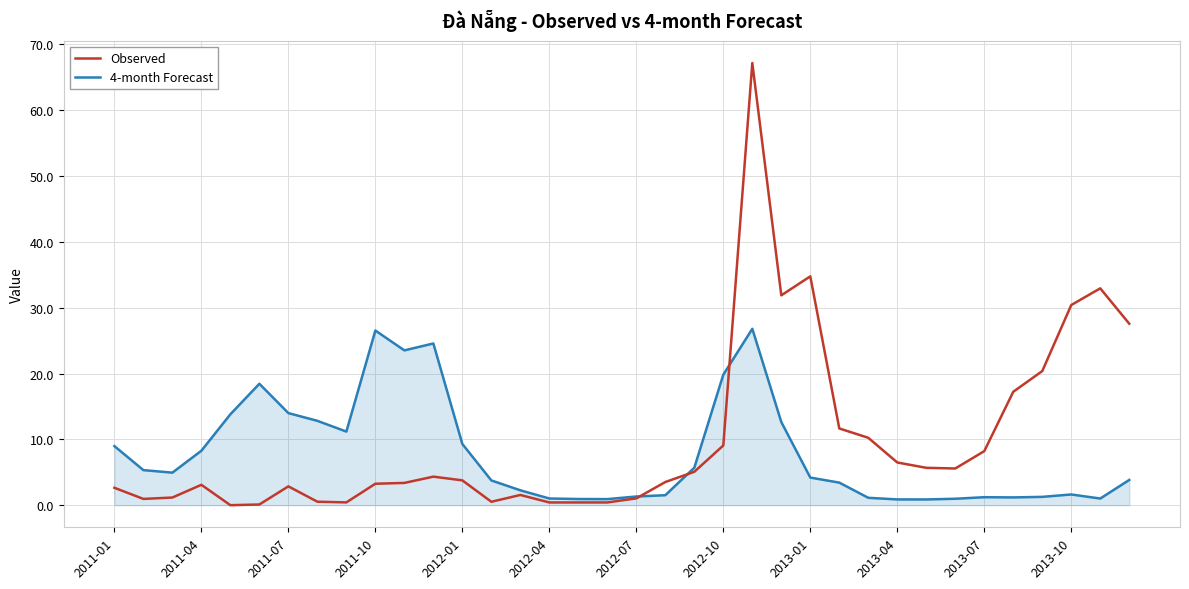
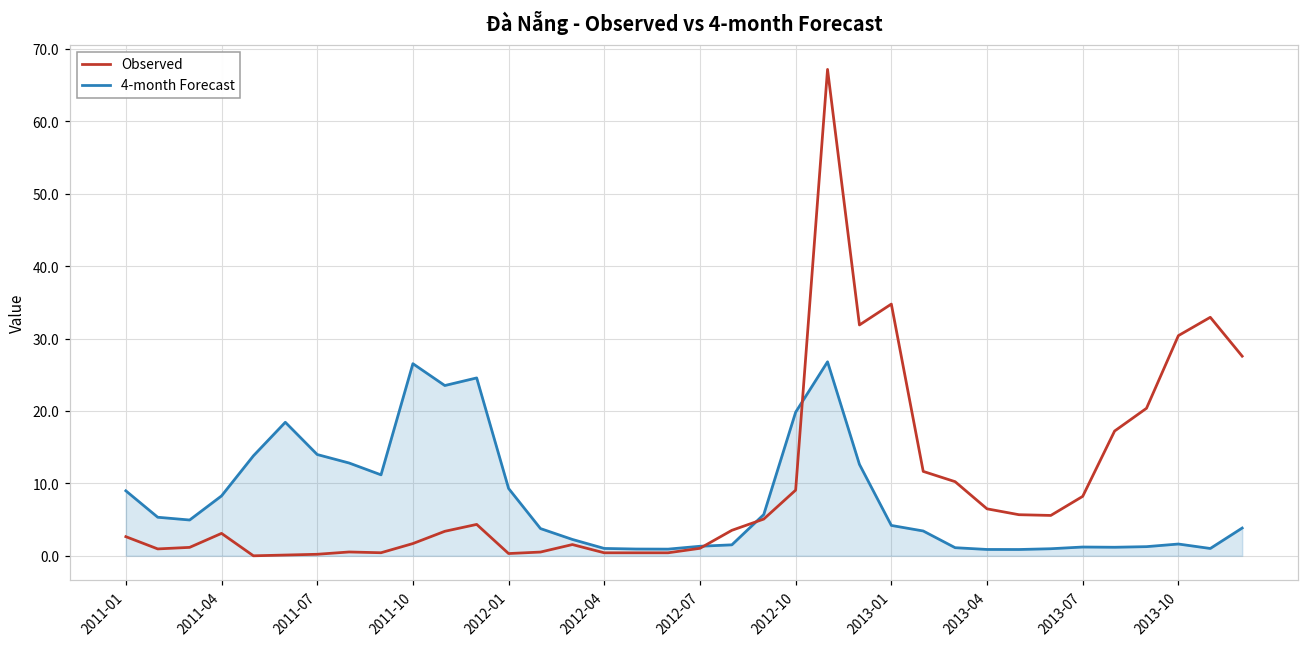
  {
    "Observed": {
      "2011-01": 3,
      "2011-04": 3,
-     "2011-07": 3,
-     "2011-10": 3,
-     "2012-01": 4,
+     "2011-07": 0,
+     "2011-10": 2,
+     "2012-01": 0,
      "2012-04": 0,
      "2012-10": 9,
      "2013-01": 35,
      "2013-04": 6,
      "2013-07": 8,
      "2013-10": 30
    },
    "4-month Forecast": {
      "2011-01": 9,
      "2011-04": 8,
      "2011-07": 14,
      "2011-10": 27,
      "2012-01": 9,
      "2012-04": 1,
      "2012-10": 20,
      "2013-01": 4,
      "2013-04": 1,
      "2013-07": 1,
      "2013-10": 2
    }
  }
